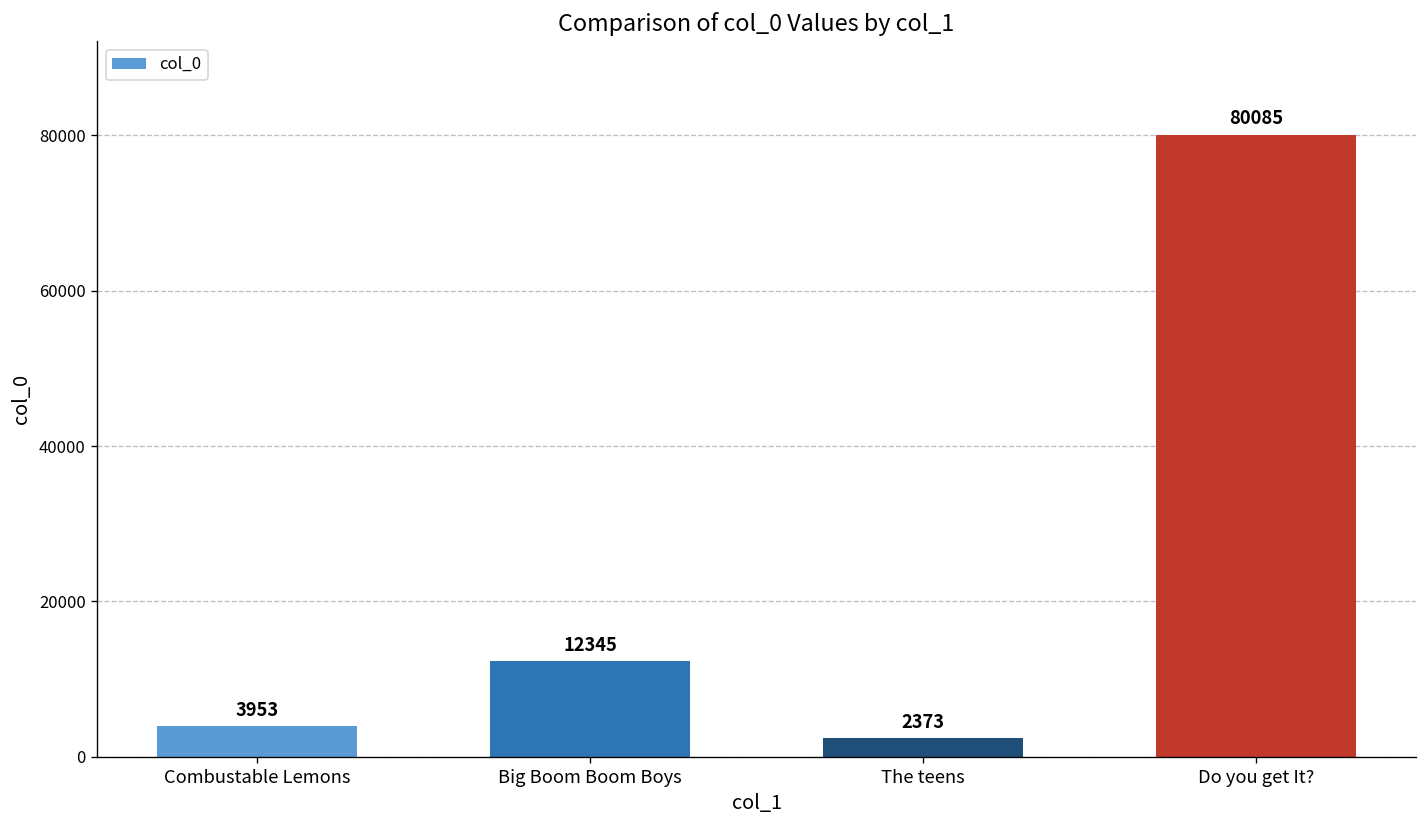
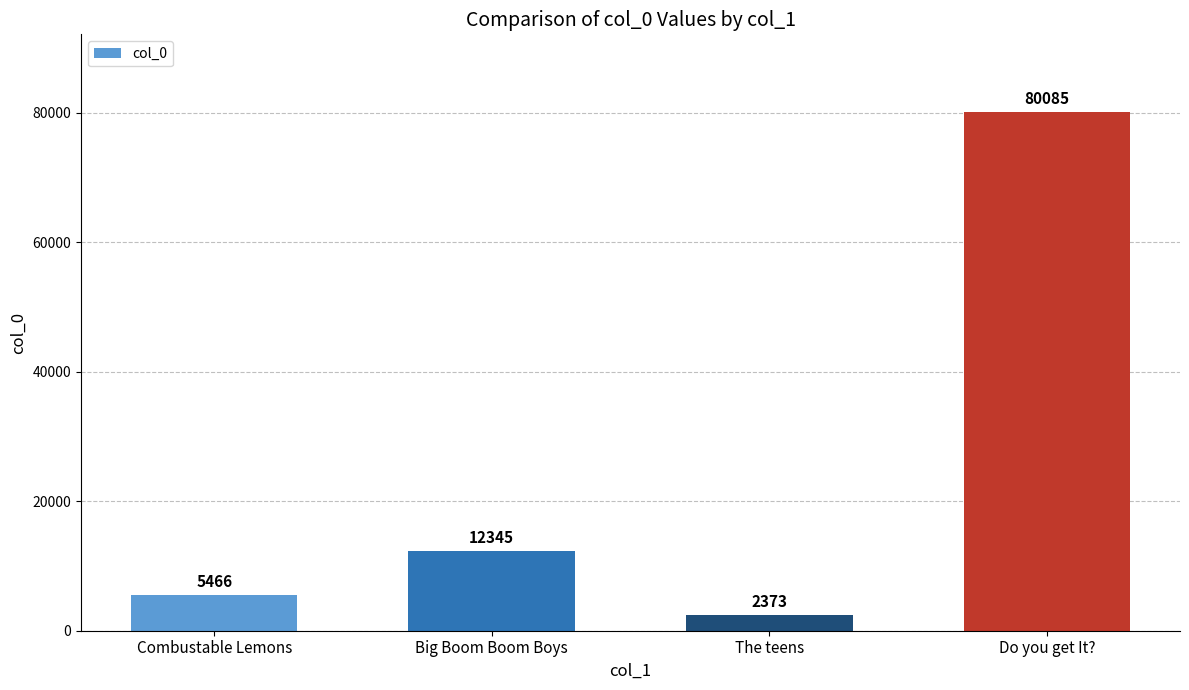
  {
-   "Combustable Lemons": 3953,
+   "Combustable Lemons": 5466,
    "Big Boom Boom Boys": 12345,
    "The teens": 2373,
    "Do you get It?": 80085
  }
